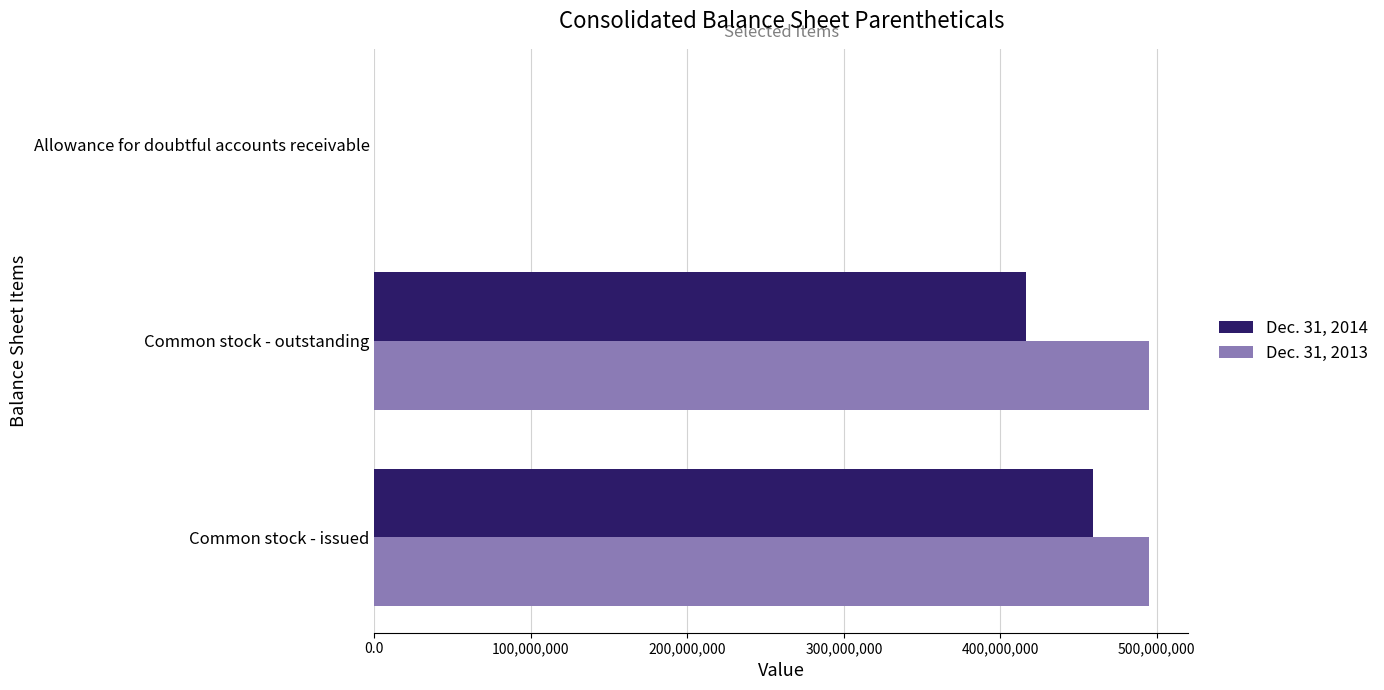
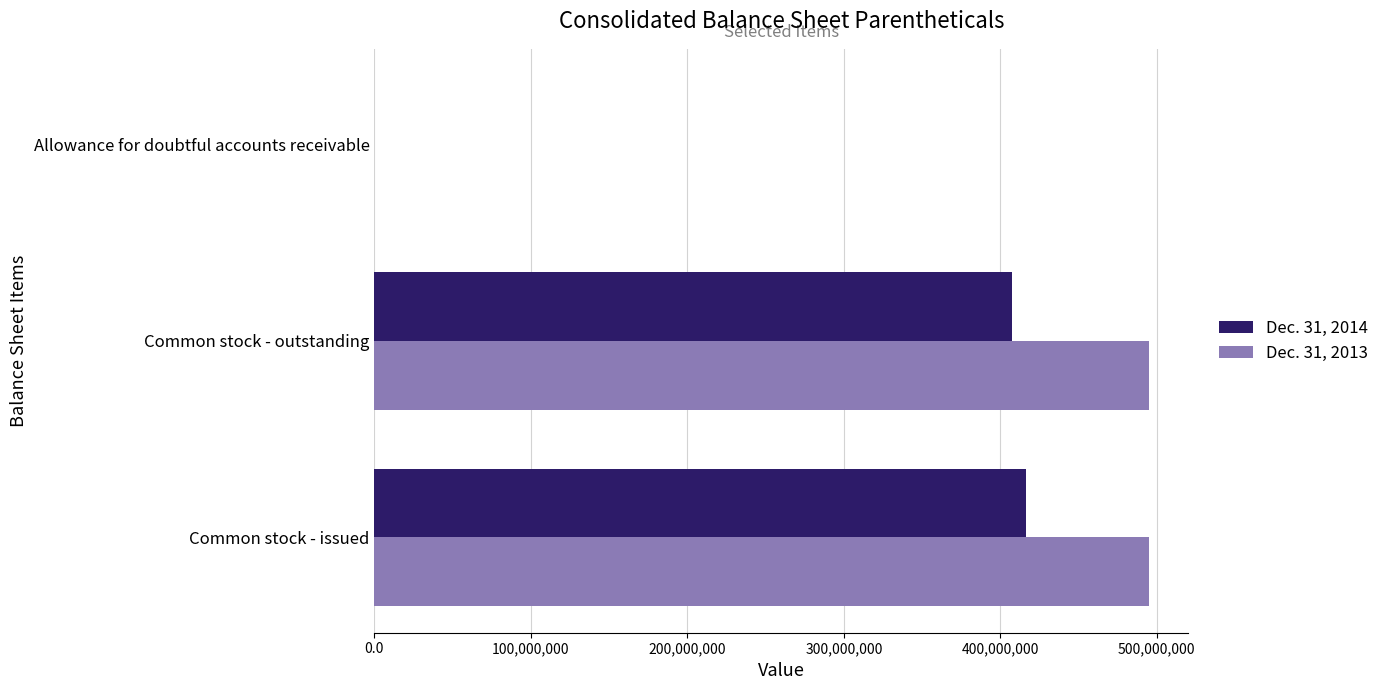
  {
    "Dec. 31, 2014": {
-     "Common stock - outstanding": "416,000,000",
-     "Common stock - issued": "459,000,000"
+     "Common stock - outstanding": "408,000,000",
+     "Common stock - issued": "416,000,000"
    },
    "Dec. 31, 2013": {
      "Common stock - outstanding": "495,000,000",
      "Common stock - issued": "495,000,000"
    }
  }
